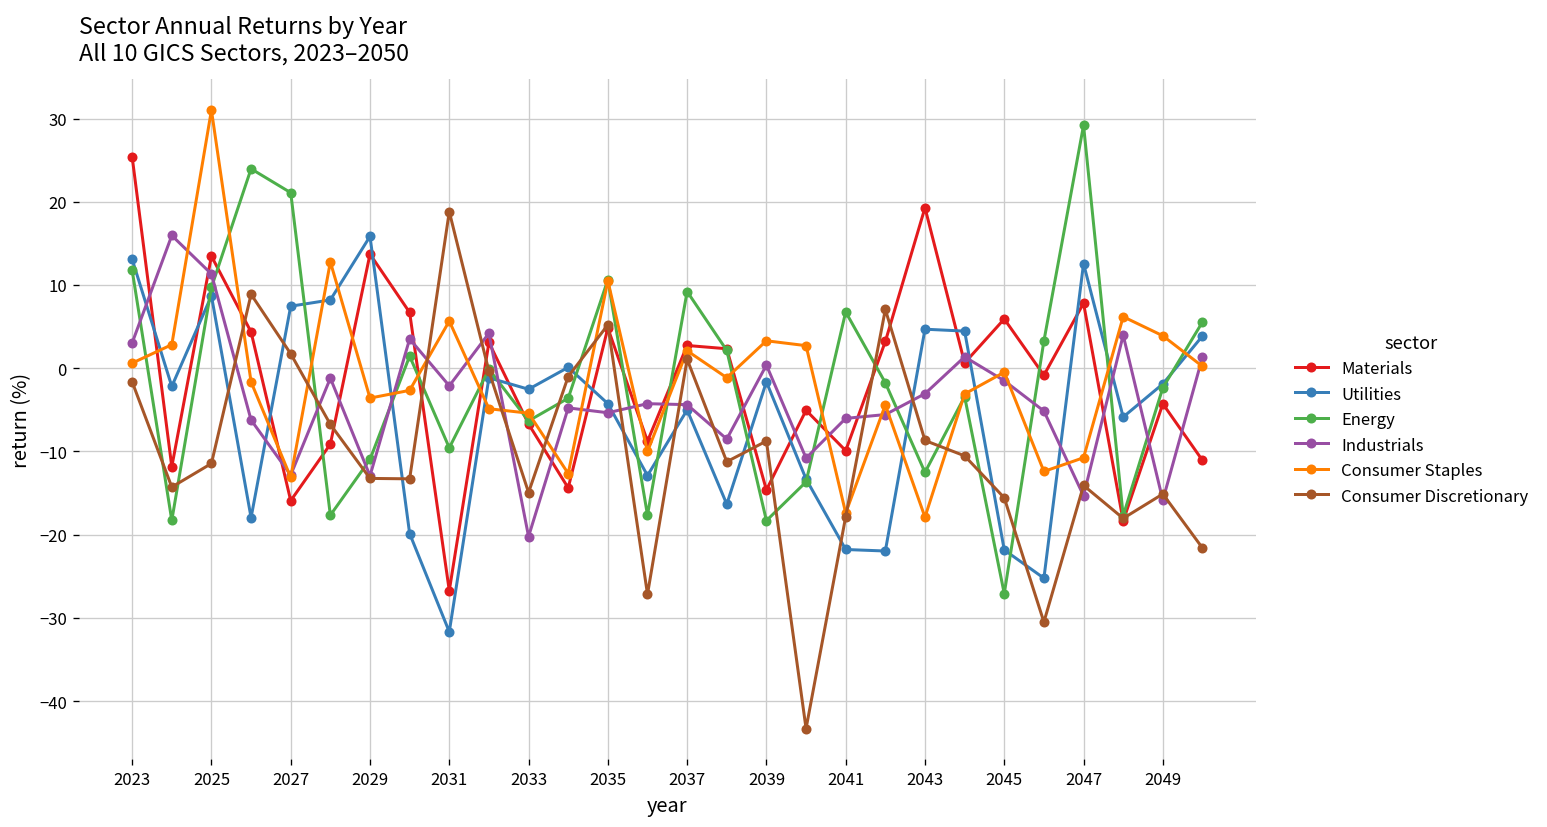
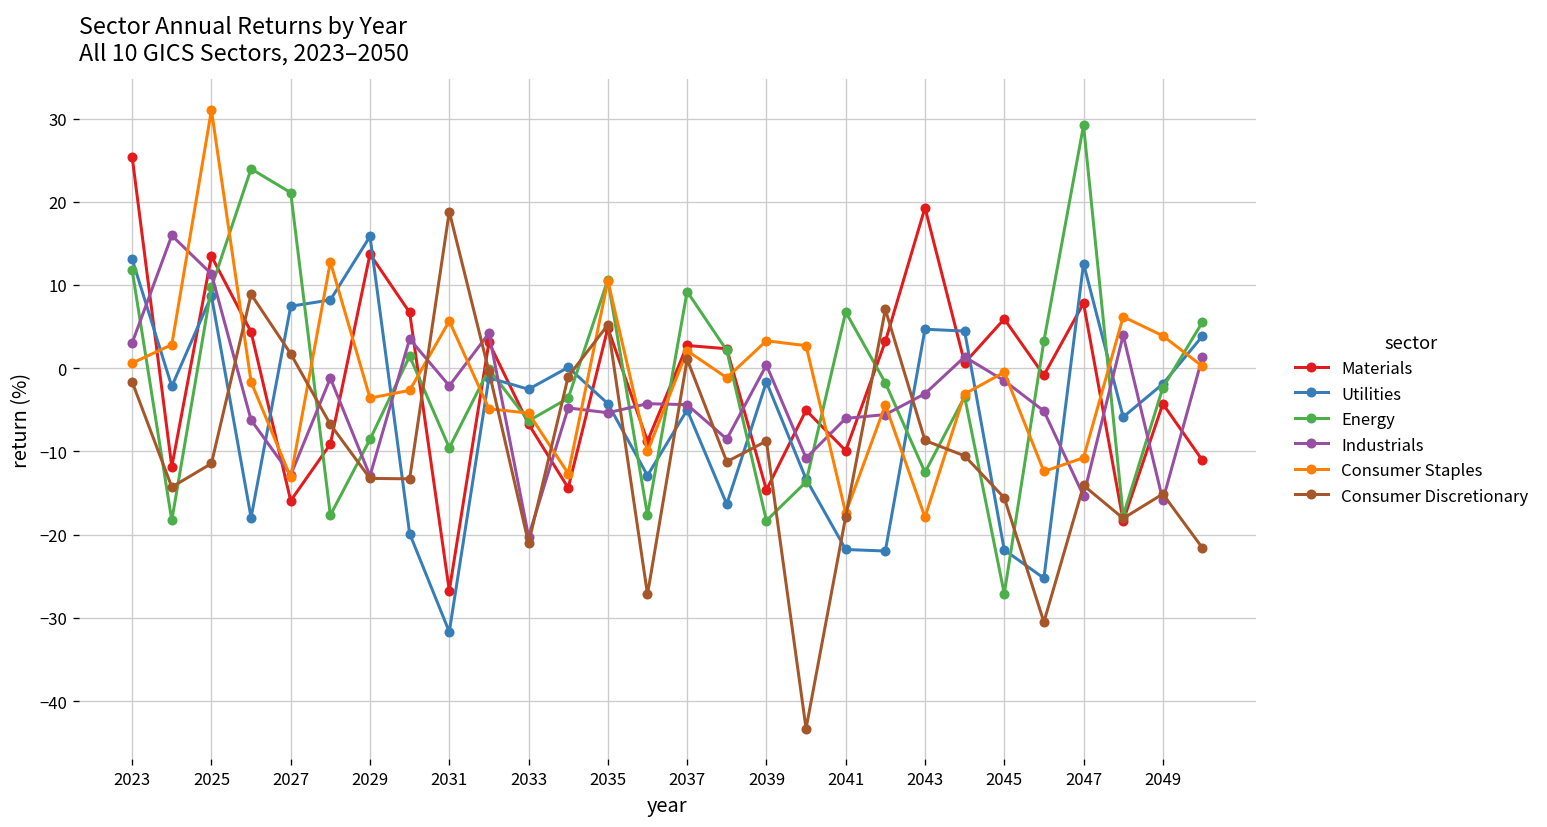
  {
    "Materials": {
      "2023": 25,
      "2025": 13,
      "2027": -16,
      "2029": 14,
      "2031": -27,
      "2033": -7,
      "2035": 5,
      "2037": 3,
      "2039": -15,
      "2041": -10,
      "2043": 19,
      "2045": 6,
      "2047": 8,
      "2049": -4
    },
    "Utilities": {
      "2023": 13,
      "2025": 9,
      "2027": 7,
      "2029": 16,
      "2031": -32,
      "2033": -3,
      "2035": -4,
      "2037": -5,
      "2039": -2,
      "2041": -22,
      "2043": 5,
      "2045": -22,
      "2047": 13,
      "2049": -2
    },
    "Energy": {
      "2023": 12,
      "2025": 10,
      "2027": 21,
-     "2029": -11,
+     "2029": -9,
      "2031": -10,
      "2033": -6,
      "2037": 9,
      "2039": -18,
      "2041": 7,
      "2043": -13,
      "2045": -27,
      "2047": 29,
      "2049": -2
    },
    "Industrials": {
      "2023": 3,
      "2025": 11,
      "2031": -2,
      "2033": -20,
      "2035": -5,
      "2037": -4,
      "2039": 0,
      "2041": -6,
      "2043": -3,
      "2045": -2,
      "2047": -15,
      "2049": -16
    },
    "Consumer Staples": {
      "2023": 1,
      "2025": 31,
      "2029": -4,
      "2031": 6,
      "2033": -5,
      "2037": 2,
      "2039": 3,
      "2041": -17,
      "2043": -18,
      "2045": 0,
      "2047": -11,
      "2049": 4
    },
    "Consumer Discretionary": {
      "2023": -2,
      "2025": -11,
      "2027": 2,
      "2031": 19,
-     "2033": -15,
+     "2033": -21,
      "2035": 5,
      "2037": 1,
      "2039": -9,
      "2041": -18,
      "2043": -9,
      "2045": -16,
      "2047": -14,
      "2049": -15
    }
  }
